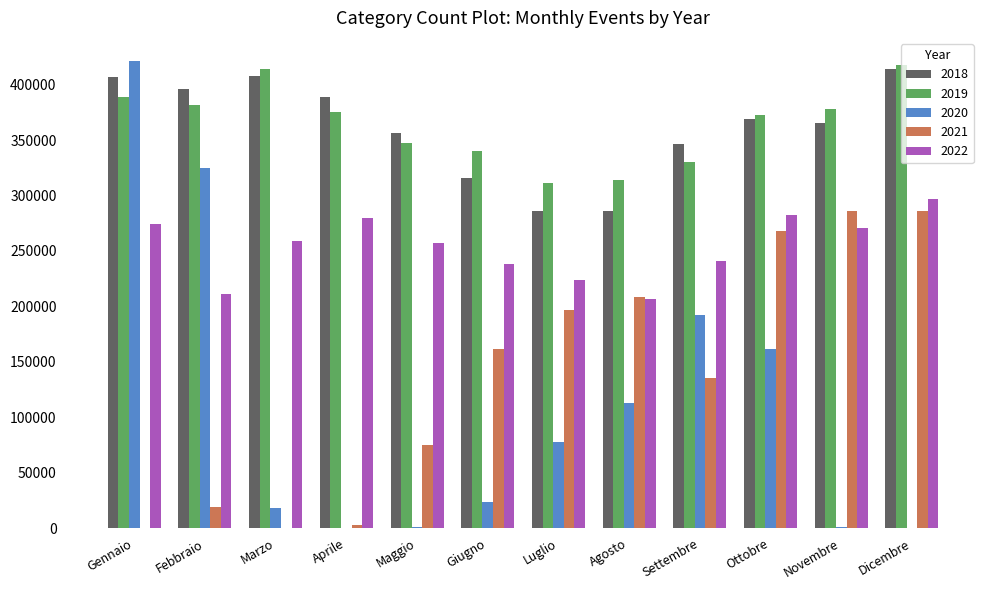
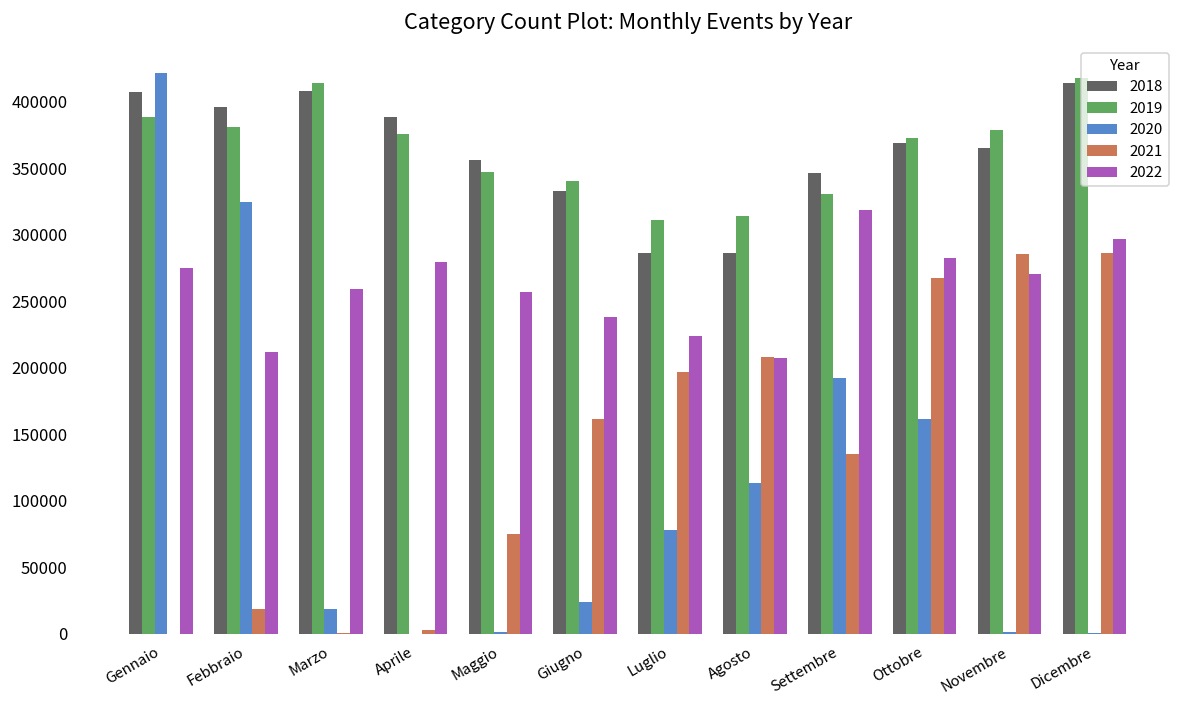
  {
    "2018": {
      "Gennaio": 407000,
      "Febbraio": 396000,
      "Marzo": 408000,
      "Aprile": 389000,
      "Maggio": 356000,
-     "Giugno": 316000,
+     "Giugno": 333000,
      "Luglio": 286000,
      "Agosto": 286000,
      "Settembre": 346000,
      "Ottobre": 369000,
      "Novembre": 365000,
      "Dicembre": 414000
    },
    "2019": {
      "Gennaio": 389000,
      "Febbraio": 381000,
      "Marzo": 414000,
      "Aprile": 375000,
      "Maggio": 347000,
      "Giugno": 340000,
      "Luglio": 311000,
      "Agosto": 314000,
      "Settembre": 330000,
      "Ottobre": 372000,
      "Novembre": 378000
    },
    "2020": {
      "Gennaio": 421000,
      "Febbraio": 325000,
      "Marzo": 19000,
      "Aprile": 0,
      "Giugno": 24000,
      "Luglio": 78000,
      "Agosto": 113000,
      "Settembre": 192000,
      "Ottobre": 161000
    },
    "2021": {
      "Febbraio": 19000,
      "Aprile": 3000,
      "Maggio": 75000,
      "Giugno": 162000,
      "Luglio": 197000,
      "Agosto": 208000,
      "Settembre": 135000,
      "Ottobre": 268000,
      "Novembre": 286000,
      "Dicembre": 286000
    },
    "2022": {
      "Gennaio": 275000,
      "Febbraio": 212000,
      "Marzo": 259000,
      "Aprile": 279000,
      "Maggio": 257000,
      "Giugno": 238000,
      "Luglio": 223000,
      "Agosto": 207000,
-     "Settembre": 241000,
+     "Settembre": 318000,
      "Ottobre": 283000,
      "Novembre": 271000,
      "Dicembre": 297000
    }
  }
